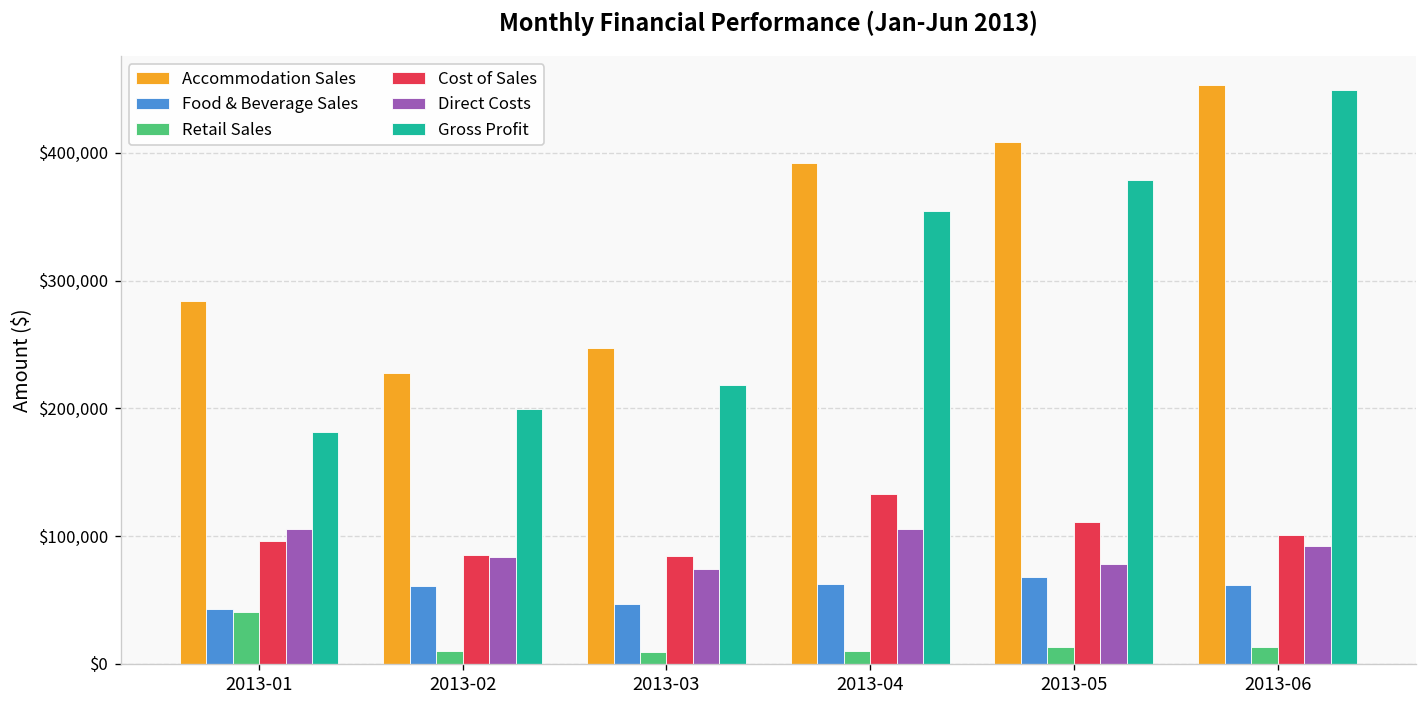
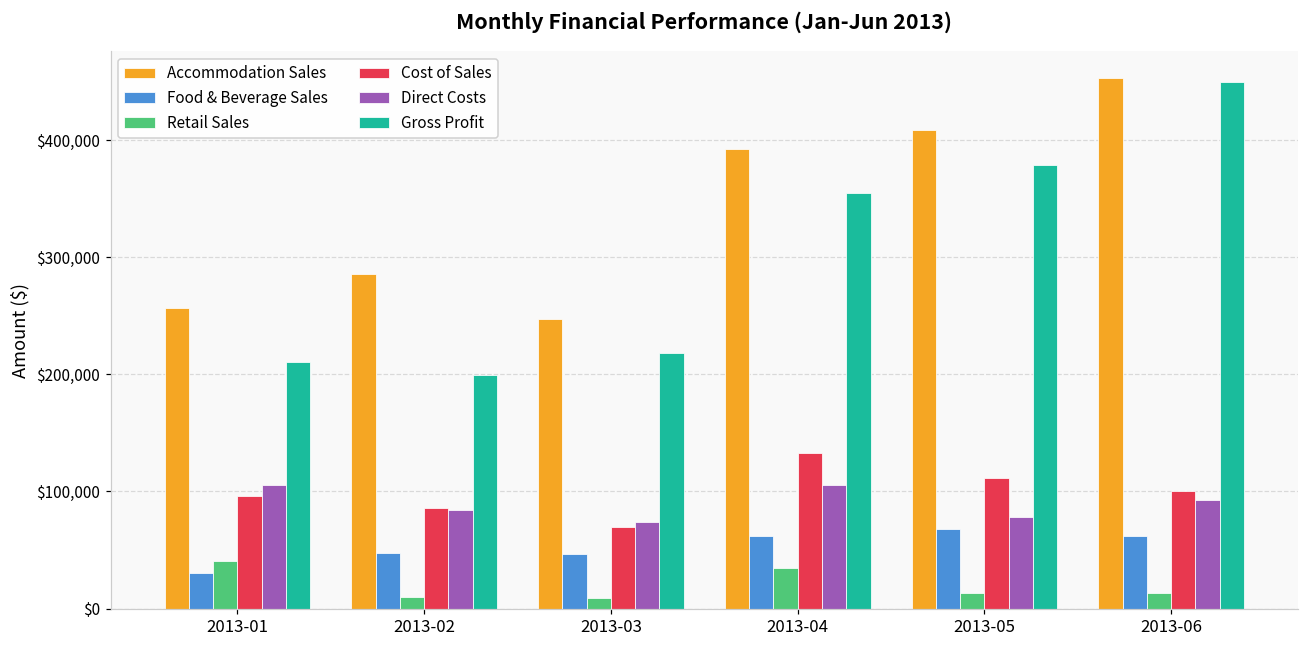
  {
    "Accommodation Sales": {
-     "2013-01": "$284,000",
-     "2013-02": "$228,000",
+     "2013-01": "$257,000",
+     "2013-02": "$286,000",
      "2013-03": "$247,000",
      "2013-04": "$392,000",
      "2013-05": "$409,000",
      "2013-06": "$453,000"
    },
    "Food & Beverage Sales": {
-     "2013-01": "$43,000",
-     "2013-02": "$61,000",
+     "2013-01": "$31,000",
+     "2013-02": "$47,000",
      "2013-03": "$47,000",
      "2013-04": "$62,000",
      "2013-05": "$68,000",
      "2013-06": "$62,000"
    },
    "Retail Sales": {
      "2013-01": "$41,000",
      "2013-02": "$10,000",
      "2013-03": "$9,000",
-     "2013-04": "$10,000",
+     "2013-04": "$35,000",
      "2013-05": "$13,000",
      "2013-06": "$14,000"
    },
    "Cost of Sales": {
      "2013-01": "$97,000",
      "2013-02": "$86,000",
-     "2013-03": "$84,000",
+     "2013-03": "$70,000",
      "2013-04": "$133,000",
      "2013-05": "$111,000",
      "2013-06": "$101,000"
    },
    "Direct Costs": {
      "2013-01": "$106,000",
      "2013-02": "$84,000",
      "2013-03": "$74,000",
      "2013-04": "$106,000",
      "2013-05": "$78,000",
      "2013-06": "$93,000"
    },
    "Gross Profit": {
-     "2013-01": "$181,000",
+     "2013-01": "$210,000",
      "2013-02": "$200,000",
      "2013-03": "$219,000",
      "2013-04": "$355,000",
      "2013-05": "$379,000",
      "2013-06": "$449,000"
    }
  }
